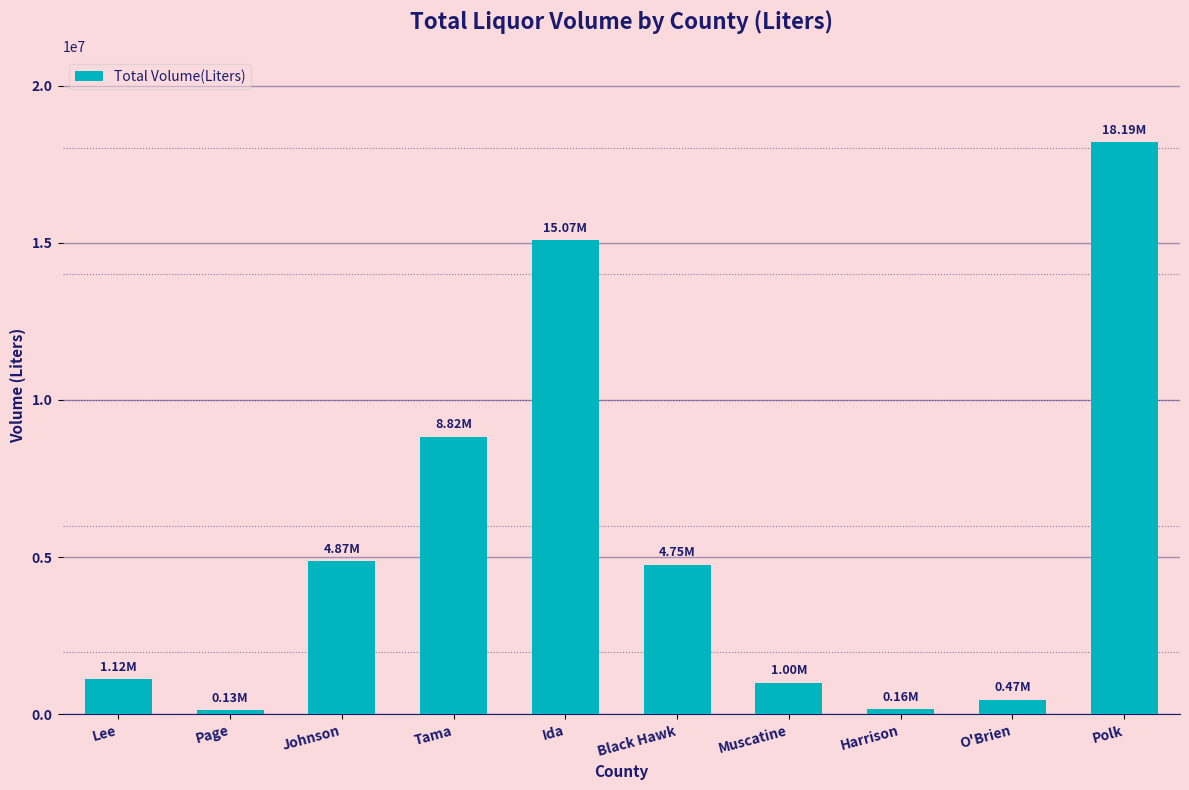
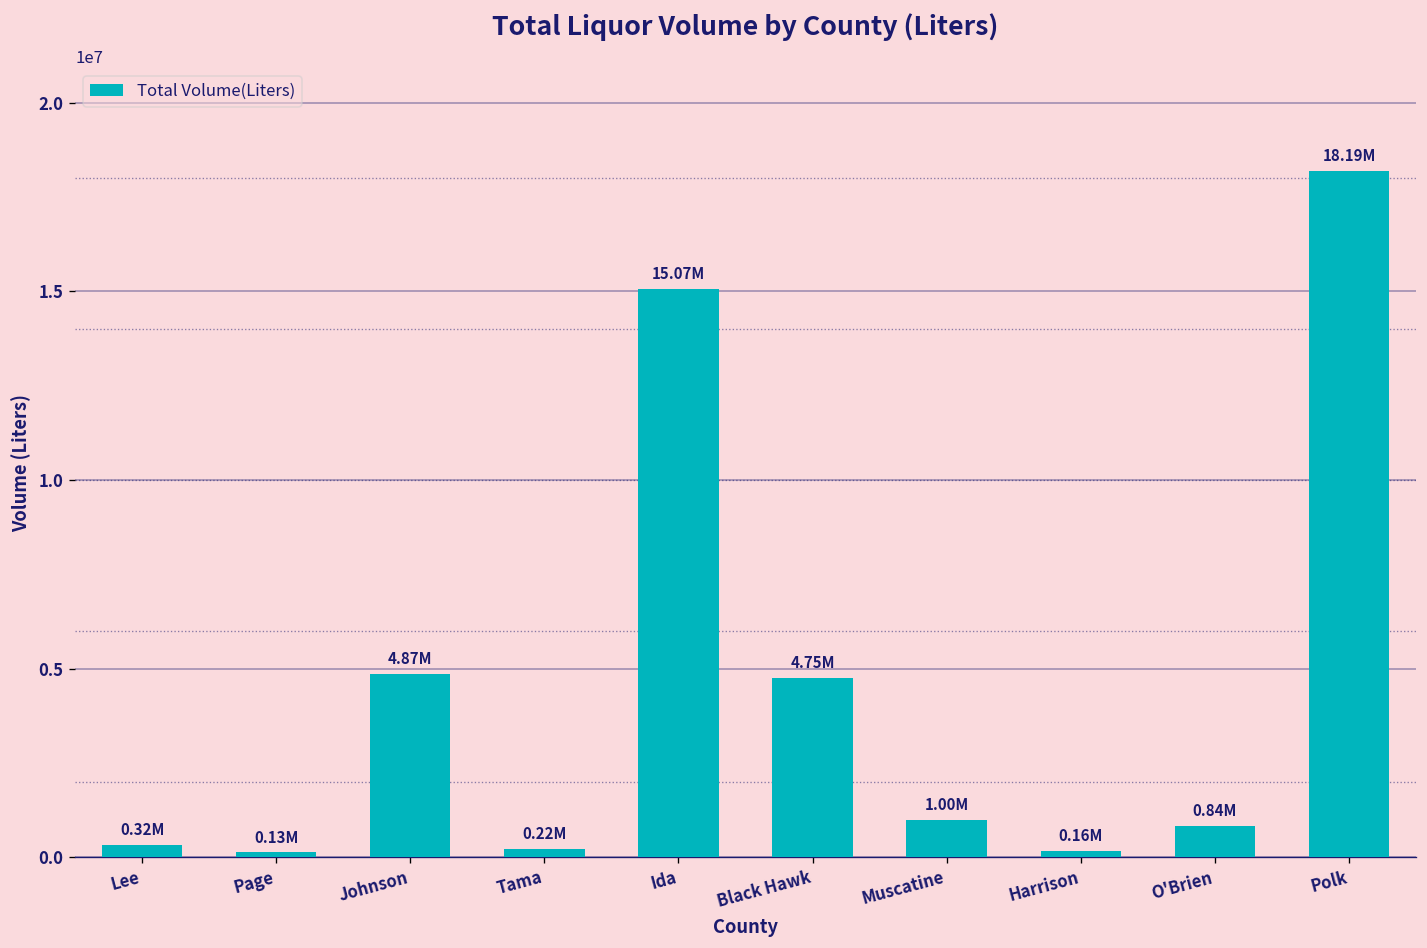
  {
-   "Lee": "1.12M",
+   "Lee": "0.32M",
    "Page": "0.13M",
    "Johnson": "4.87M",
-   "Tama": "8.82M",
+   "Tama": "0.22M",
    "Ida": "15.07M",
    "Black Hawk": "4.75M",
    "Muscatine": "1.00M",
    "Harrison": "0.16M",
-   "O'Brien": "0.47M",
+   "O'Brien": "0.84M",
    "Polk": "18.19M"
  }
